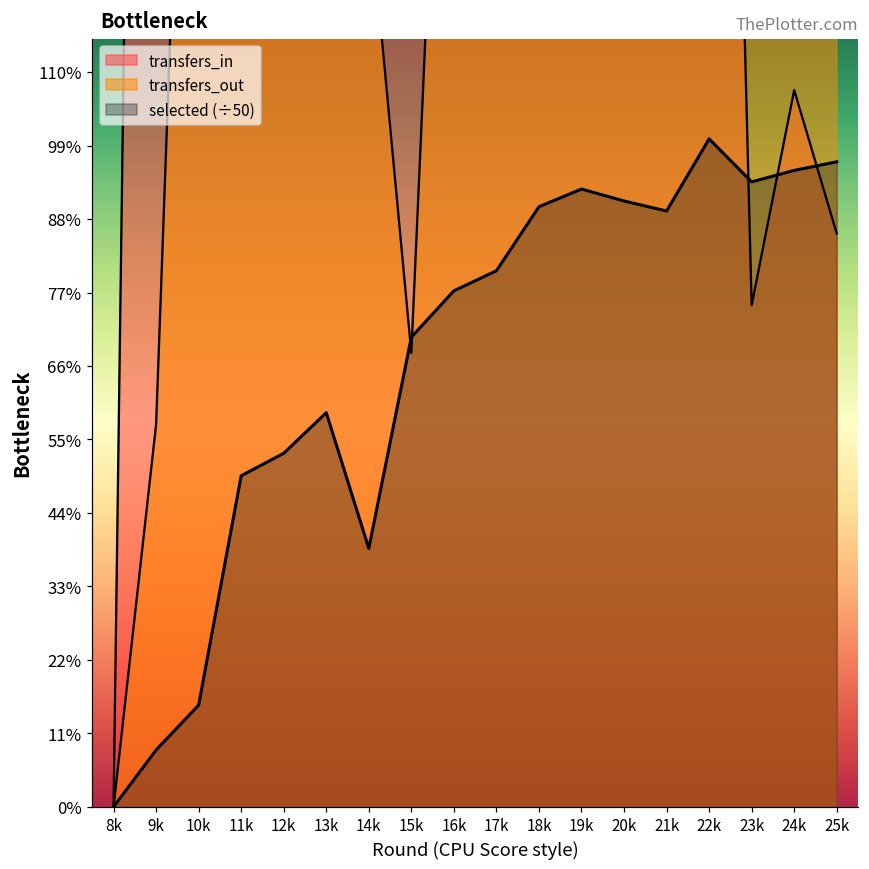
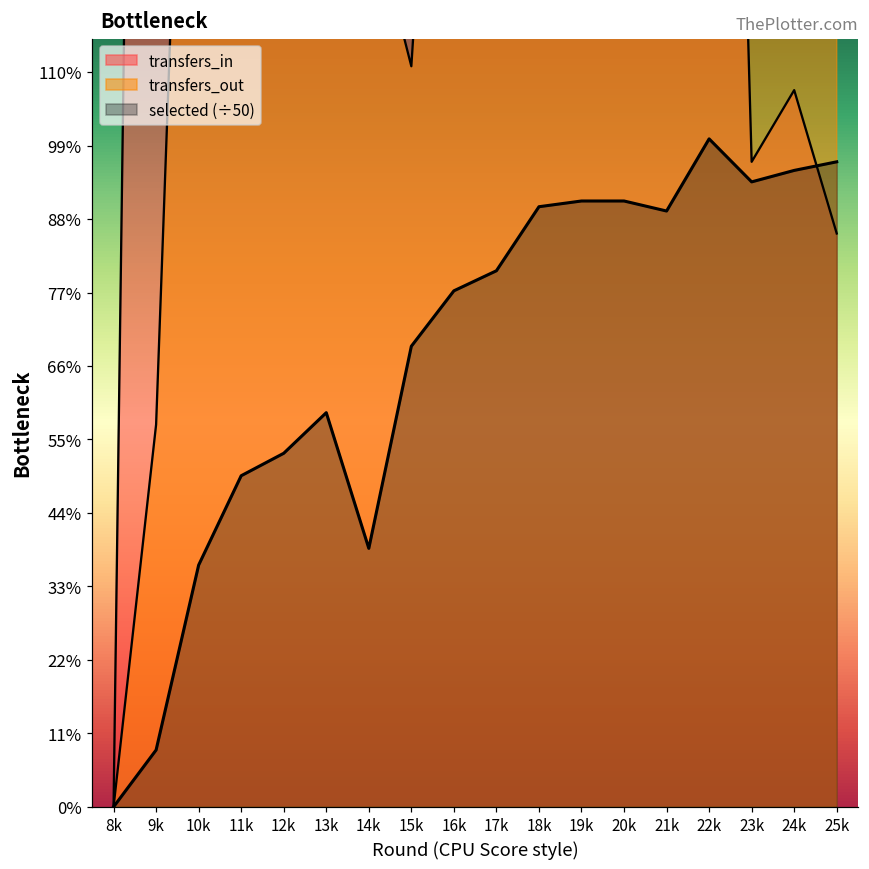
  {
    "transfers_in": {
-     "23k": "75%",
+     "23k": "97%",
      "24k": "107%",
      "25k": "86%"
    },
    "transfers_out": {
      "9k": "57%",
-     "15k": "68%"
+     "15k": "111%"
    },
    "selected (÷50)": {
      "9k": "9%",
-     "10k": "15%",
+     "10k": "36%",
      "11k": "50%",
      "12k": "53%",
      "13k": "59%",
      "14k": "39%",
-     "15k": "70%",
+     "15k": "69%",
      "16k": "77%",
      "17k": "80%",
      "18k": "90%",
-     "19k": "92%",
+     "19k": "91%",
      "20k": "91%",
      "21k": "89%",
      "22k": "100%",
      "23k": "94%",
      "24k": "95%",
      "25k": "97%"
    }
  }
